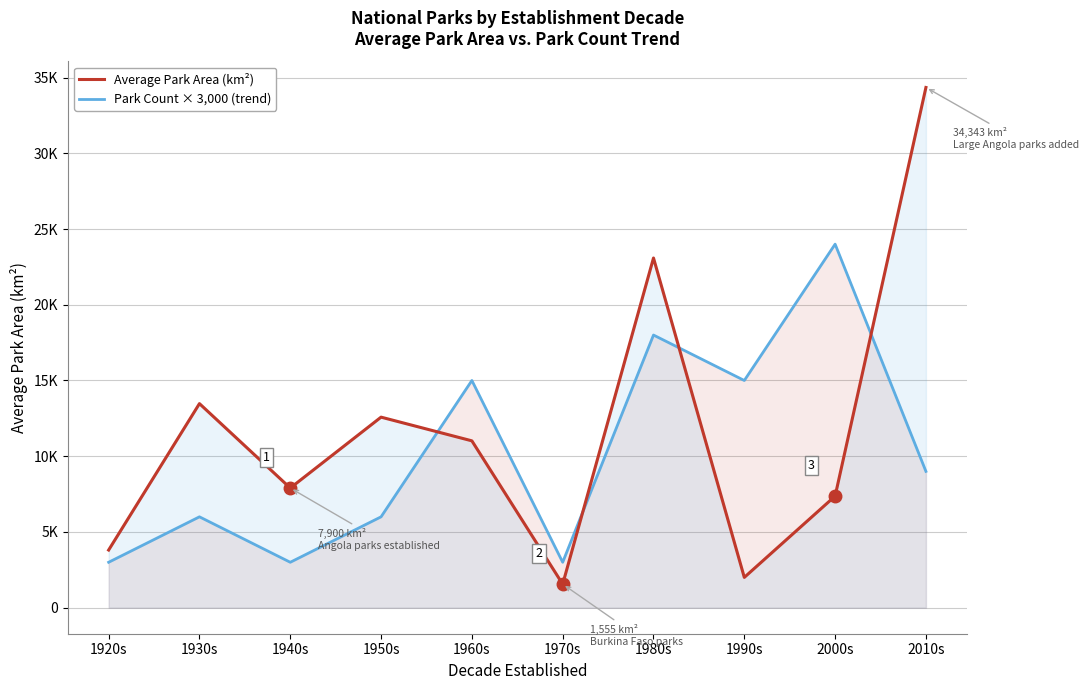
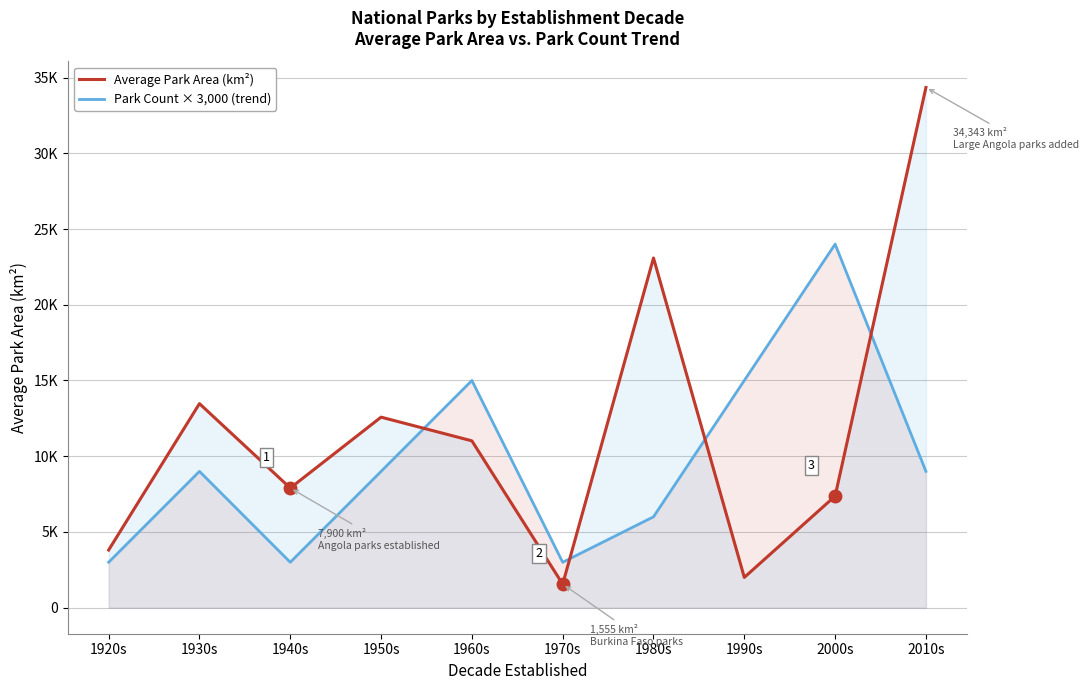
  {
    "Park Count × 3,000 (trend)": {
      "1920s": 3000,
-     "1930s": 6000,
+     "1930s": 9000,
      "1940s": 3000,
-     "1950s": 6000,
+     "1950s": 9000,
      "1960s": 15000,
-     "1980s": 18000,
+     "1980s": 6000,
      "1990s": 15000,
      "2000s": 24000,
      "2010s": 9000
    }
  }
